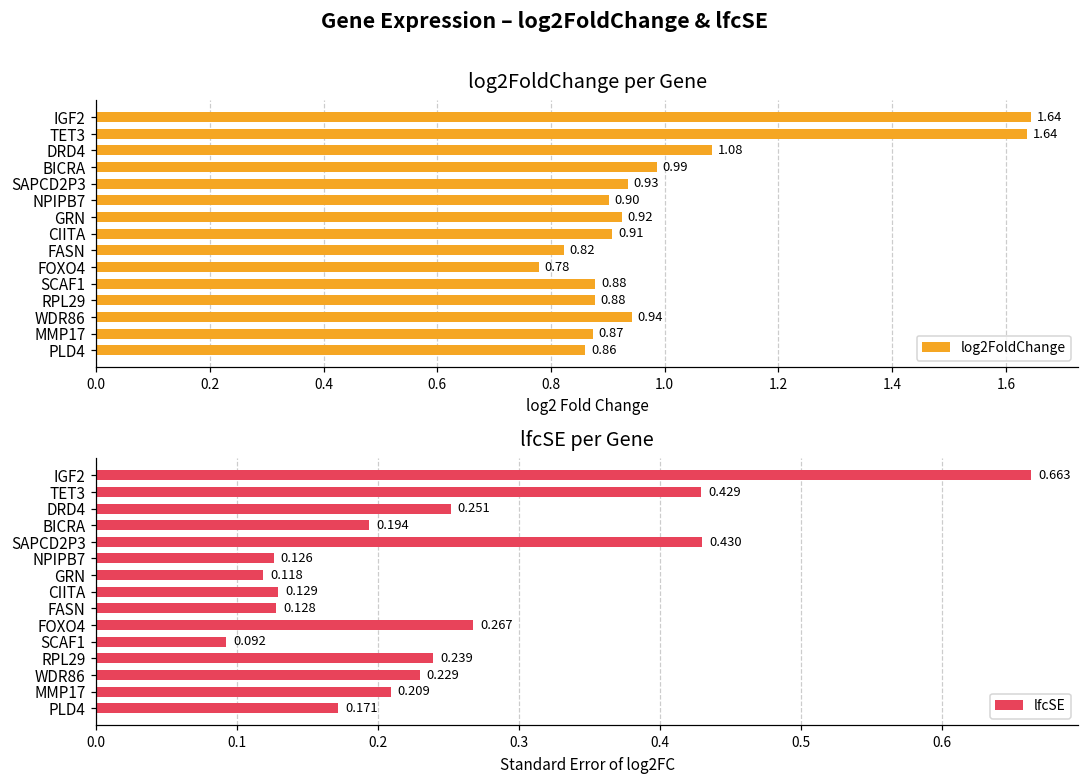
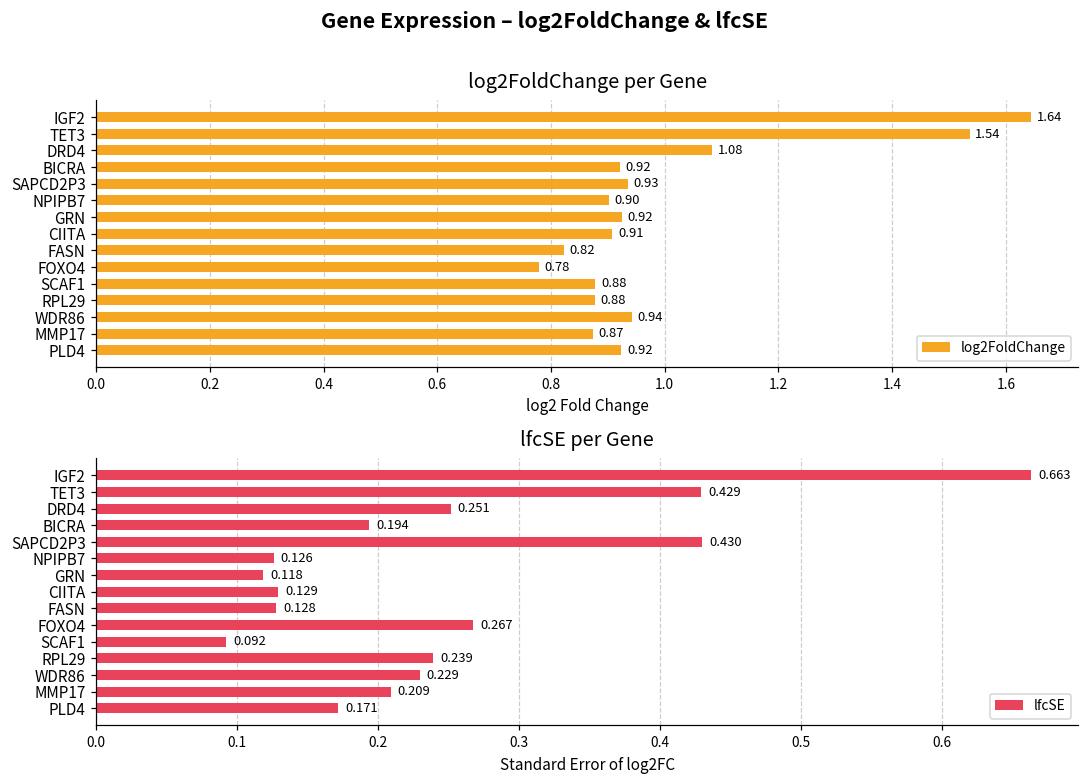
  {
    "log2FoldChange per Gene": {
      "IGF2": 1.64,
-     "TET3": 1.64,
+     "TET3": 1.54,
      "DRD4": 1.08,
-     "BICRA": 0.99,
+     "BICRA": 0.92,
      "SAPCD2P3": 0.93,
      "NPIPB7": 0.90,
      "GRN": 0.92,
      "CIITA": 0.91,
      "FASN": 0.82,
      "FOXO4": 0.78,
      "SCAF1": 0.88,
      "RPL29": 0.88,
      "WDR86": 0.94,
      "MMP17": 0.87,
-     "PLD4": 0.86
+     "PLD4": 0.92
    },
    "lfcSE per Gene": {
      "IGF2": 0.663,
      "TET3": 0.429,
      "DRD4": 0.251,
      "BICRA": 0.194,
      "SAPCD2P3": 0.430,
      "NPIPB7": 0.126,
      "GRN": 0.118,
      "CIITA": 0.129,
      "FASN": 0.128,
      "FOXO4": 0.267,
      "SCAF1": 0.092,
      "RPL29": 0.239,
      "WDR86": 0.229,
      "MMP17": 0.209,
      "PLD4": 0.171
    }
  }
